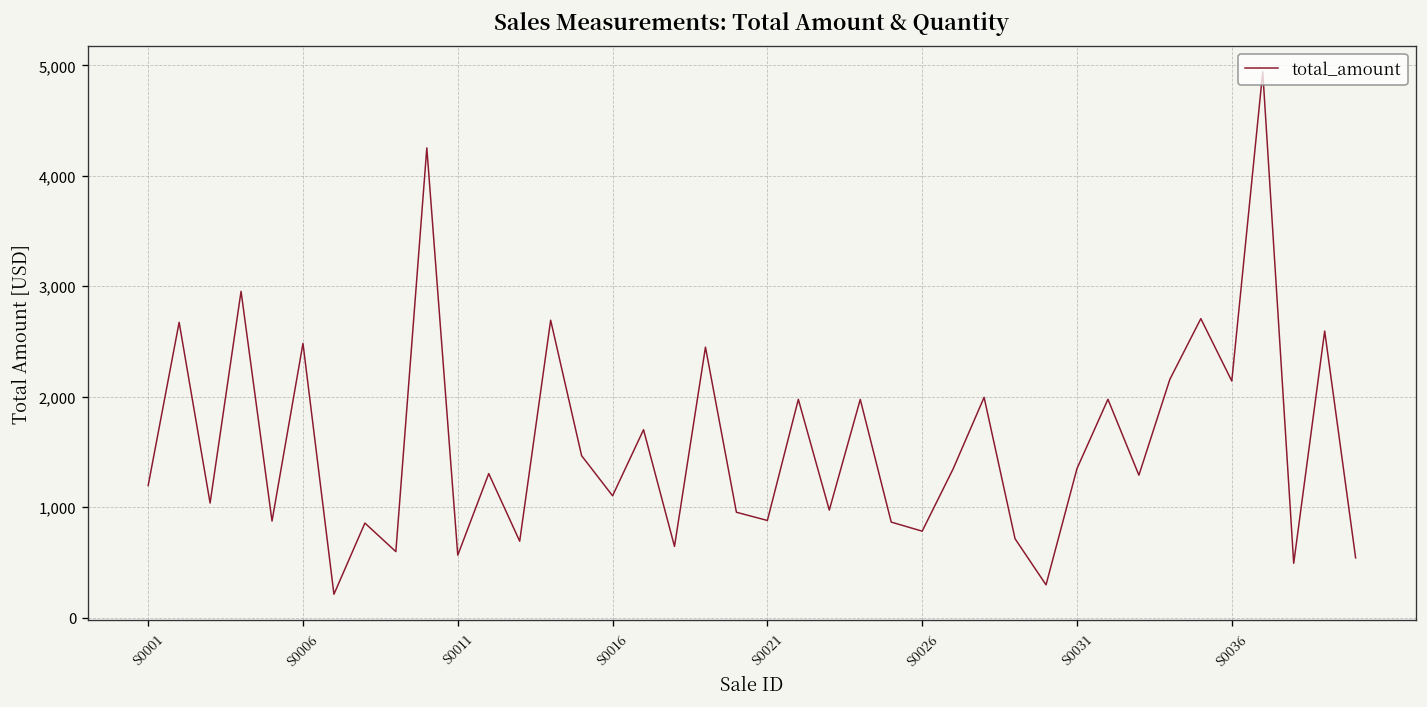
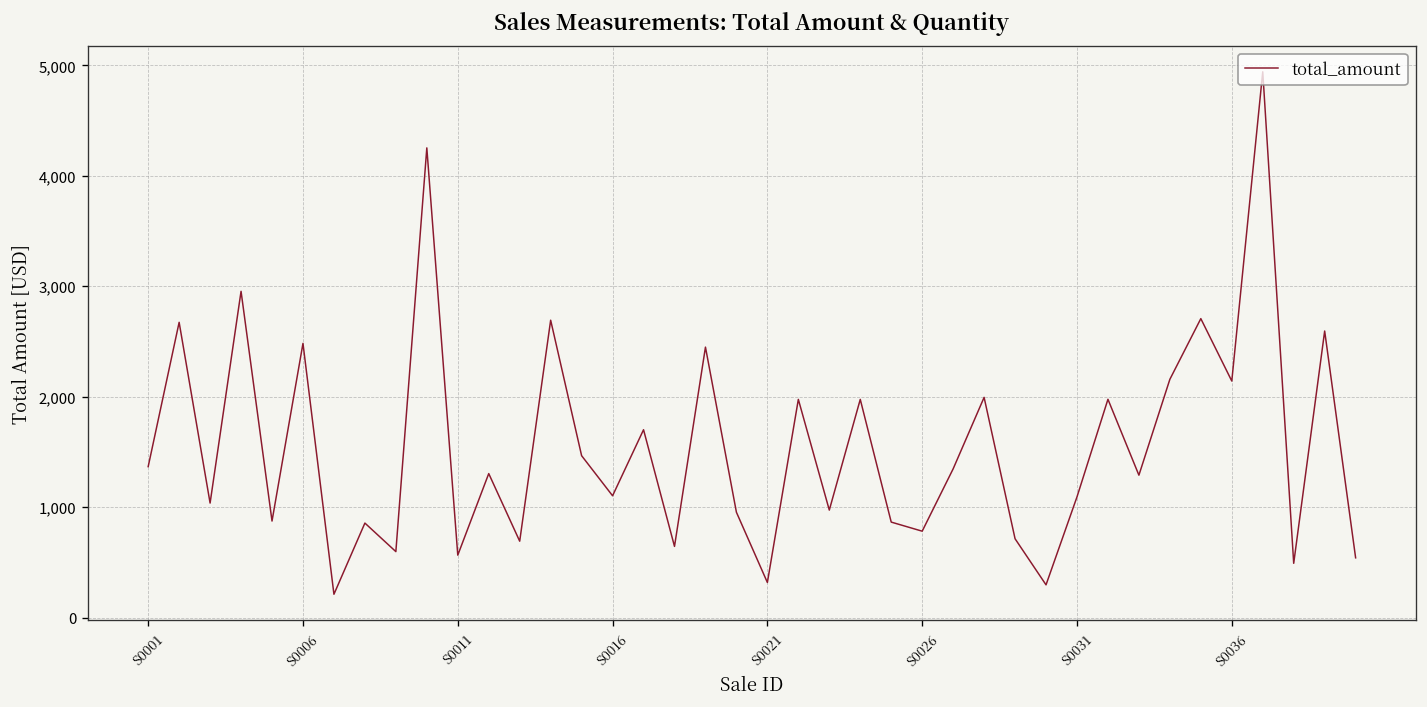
  {
-   "S0001": "1,200",
+   "S0001": "1,400",
    "S0006": "2,500",
    "S0011": "600",
    "S0016": "1,100",
-   "S0021": "900",
+   "S0021": "300",
    "S0026": "800",
-   "S0031": "1,300",
+   "S0031": "1,100",
    "S0036": "2,100"
  }
